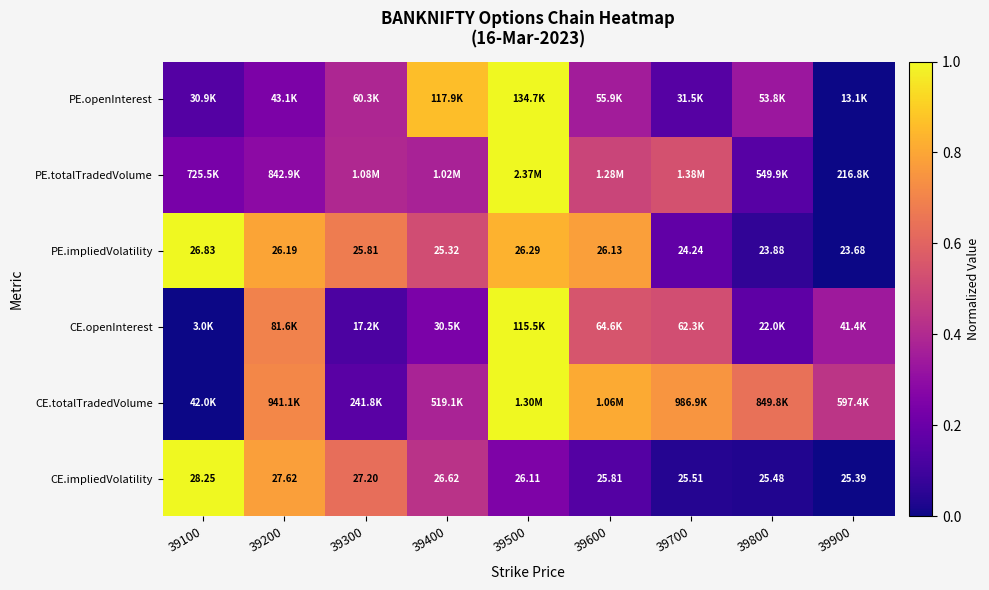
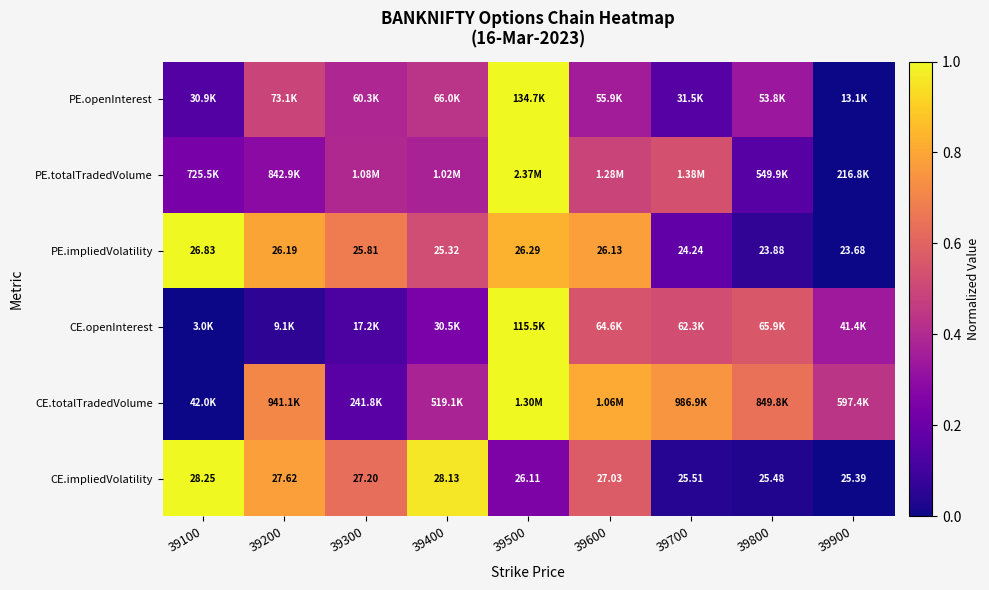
  {
    "PE.openInterest": {
      "39100": "30.9K",
-     "39200": "43.1K",
+     "39200": "73.1K",
      "39300": "60.3K",
-     "39400": "117.9K",
+     "39400": "66.0K",
      "39500": "134.7K",
      "39600": "55.9K",
      "39700": "31.5K",
      "39800": "53.8K",
      "39900": "13.1K"
    },
    "PE.totalTradedVolume": {
      "39100": "725.5K",
      "39200": "842.9K",
      "39300": "1.08M",
      "39400": "1.02M",
      "39500": "2.37M",
      "39600": "1.28M",
      "39700": "1.38M",
      "39800": "549.9K",
      "39900": "216.8K"
    },
    "PE.impliedVolatility": {
      "39100": "26.83",
      "39200": "26.19",
      "39300": "25.81",
      "39400": "25.32",
      "39500": "26.29",
      "39600": "26.13",
      "39700": "24.24",
      "39800": "23.88",
      "39900": "23.68"
    },
    "CE.openInterest": {
      "39100": "3.0K",
-     "39200": "81.6K",
+     "39200": "9.1K",
      "39300": "17.2K",
      "39400": "30.5K",
      "39500": "115.5K",
      "39600": "64.6K",
      "39700": "62.3K",
-     "39800": "22.0K",
+     "39800": "65.9K",
      "39900": "41.4K"
    },
    "CE.totalTradedVolume": {
      "39100": "42.0K",
      "39200": "941.1K",
      "39300": "241.8K",
      "39400": "519.1K",
      "39500": "1.30M",
      "39600": "1.06M",
      "39700": "986.9K",
      "39800": "849.8K",
      "39900": "597.4K"
    },
    "CE.impliedVolatility": {
      "39100": "28.25",
      "39200": "27.62",
      "39300": "27.20",
-     "39400": "26.62",
+     "39400": "28.13",
      "39500": "26.11",
-     "39600": "25.81",
+     "39600": "27.03",
      "39700": "25.51",
      "39800": "25.48",
      "39900": "25.39"
    }
  }
